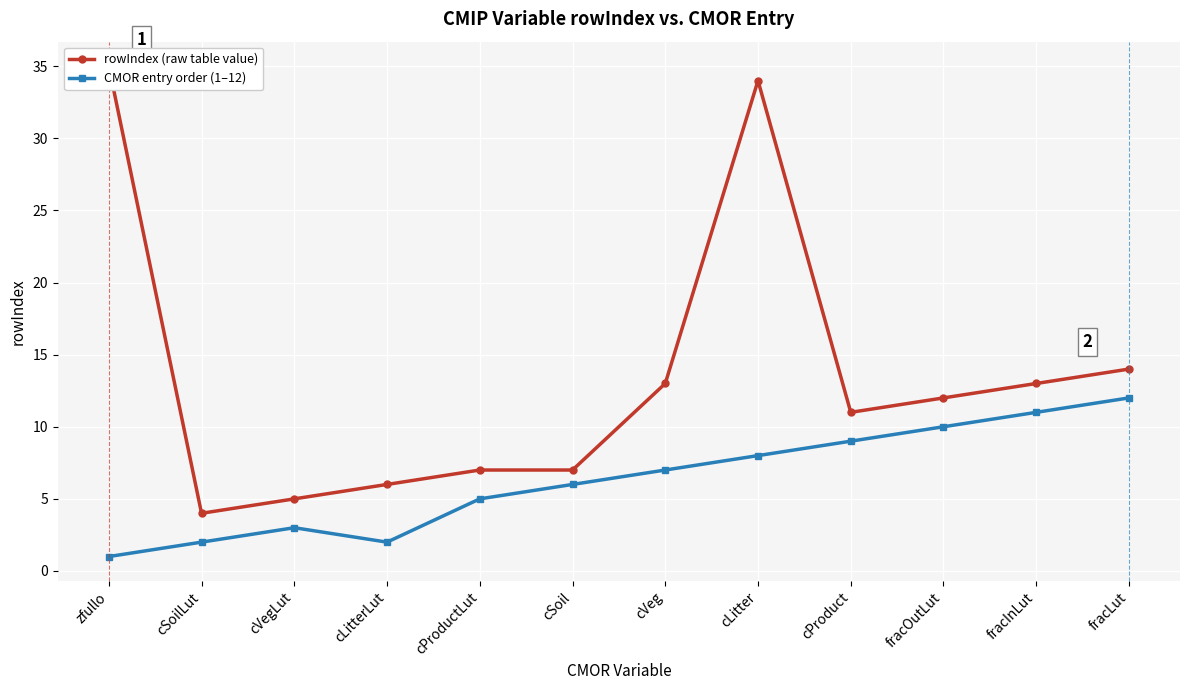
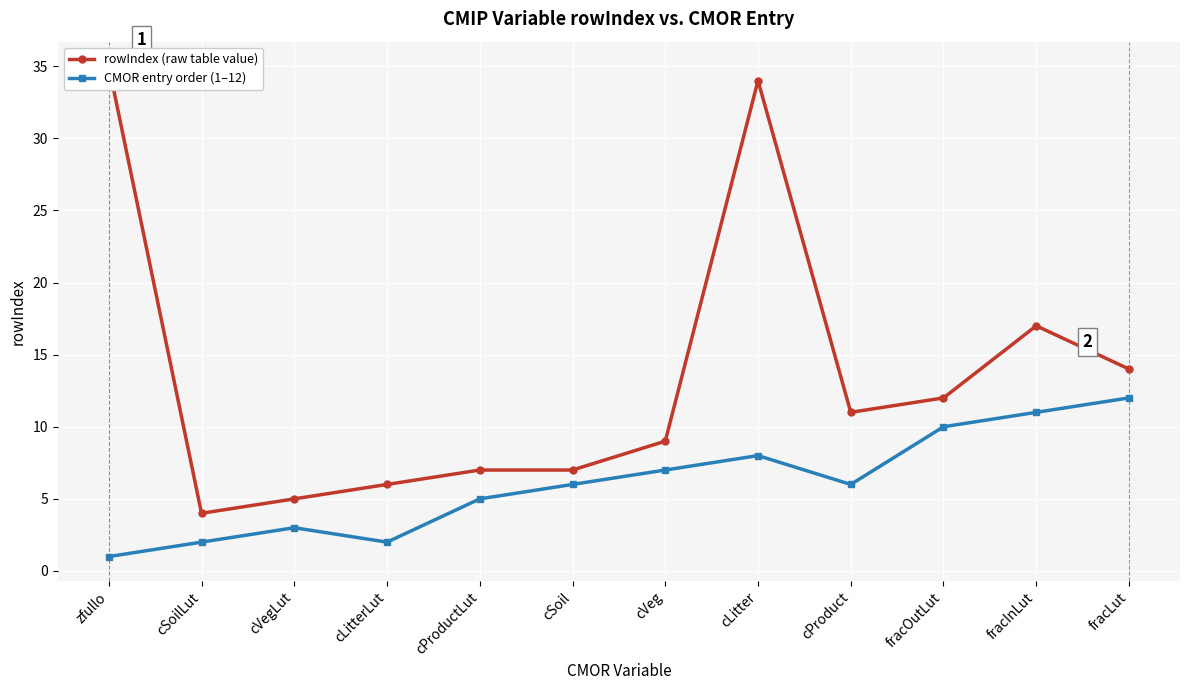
  {
    "rowIndex (raw table value)": {
      "cSoilLut": 4,
      "cVegLut": 5,
      "cLitterLut": 6,
      "cProductLut": 7,
      "cSoil": 7,
-     "cVeg": 13,
+     "cVeg": 9,
      "cLitter": 34,
      "cProduct": 11,
      "fracOutLut": 12,
-     "fracInLut": 13,
+     "fracInLut": 17,
      "fracLut": 14
    },
    "CMOR entry order (1–12)": {
      "zfullo": 1,
      "cSoilLut": 2,
      "cVegLut": 3,
      "cLitterLut": 2,
      "cProductLut": 5,
      "cSoil": 6,
      "cVeg": 7,
      "cLitter": 8,
-     "cProduct": 9,
+     "cProduct": 6,
      "fracOutLut": 10,
      "fracInLut": 11,
      "fracLut": 12
    }
  }
